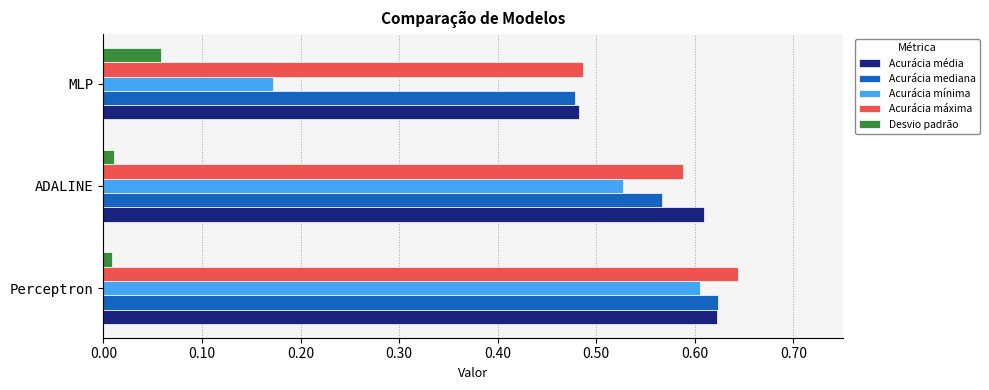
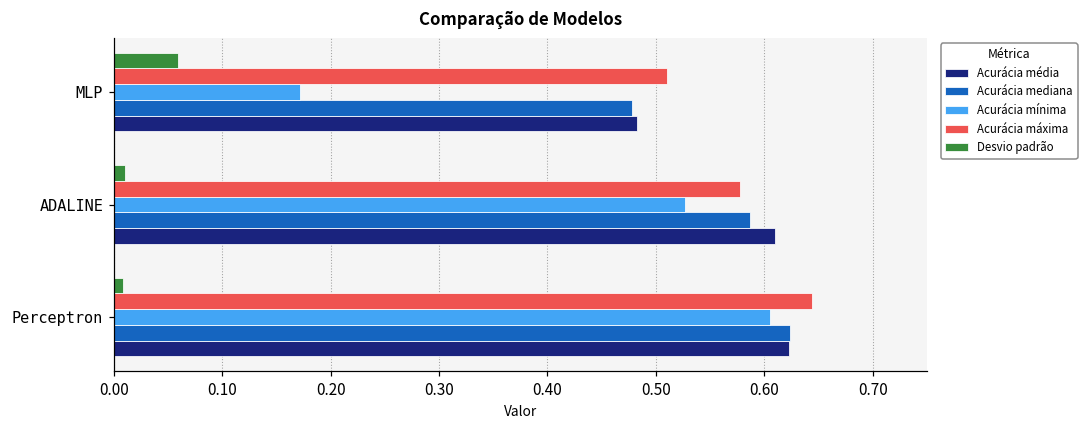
  {
    "Acurácia média": {
      "MLP": 0.48,
      "ADALINE": 0.61,
      "Perceptron": 0.62
    },
    "Acurácia mediana": {
      "MLP": 0.48,
-     "ADALINE": 0.57,
+     "ADALINE": 0.59,
      "Perceptron": 0.62
    },
    "Acurácia mínima": {
      "MLP": 0.17,
      "ADALINE": 0.53,
      "Perceptron": 0.61
    },
    "Acurácia máxima": {
-     "MLP": 0.49,
-     "ADALINE": 0.59,
+     "MLP": 0.51,
+     "ADALINE": 0.58,
      "Perceptron": 0.64
    },
    "Desvio padrão": {
      "MLP": 0.06,
      "ADALINE": 0.01,
      "Perceptron": 0.01
    }
  }
